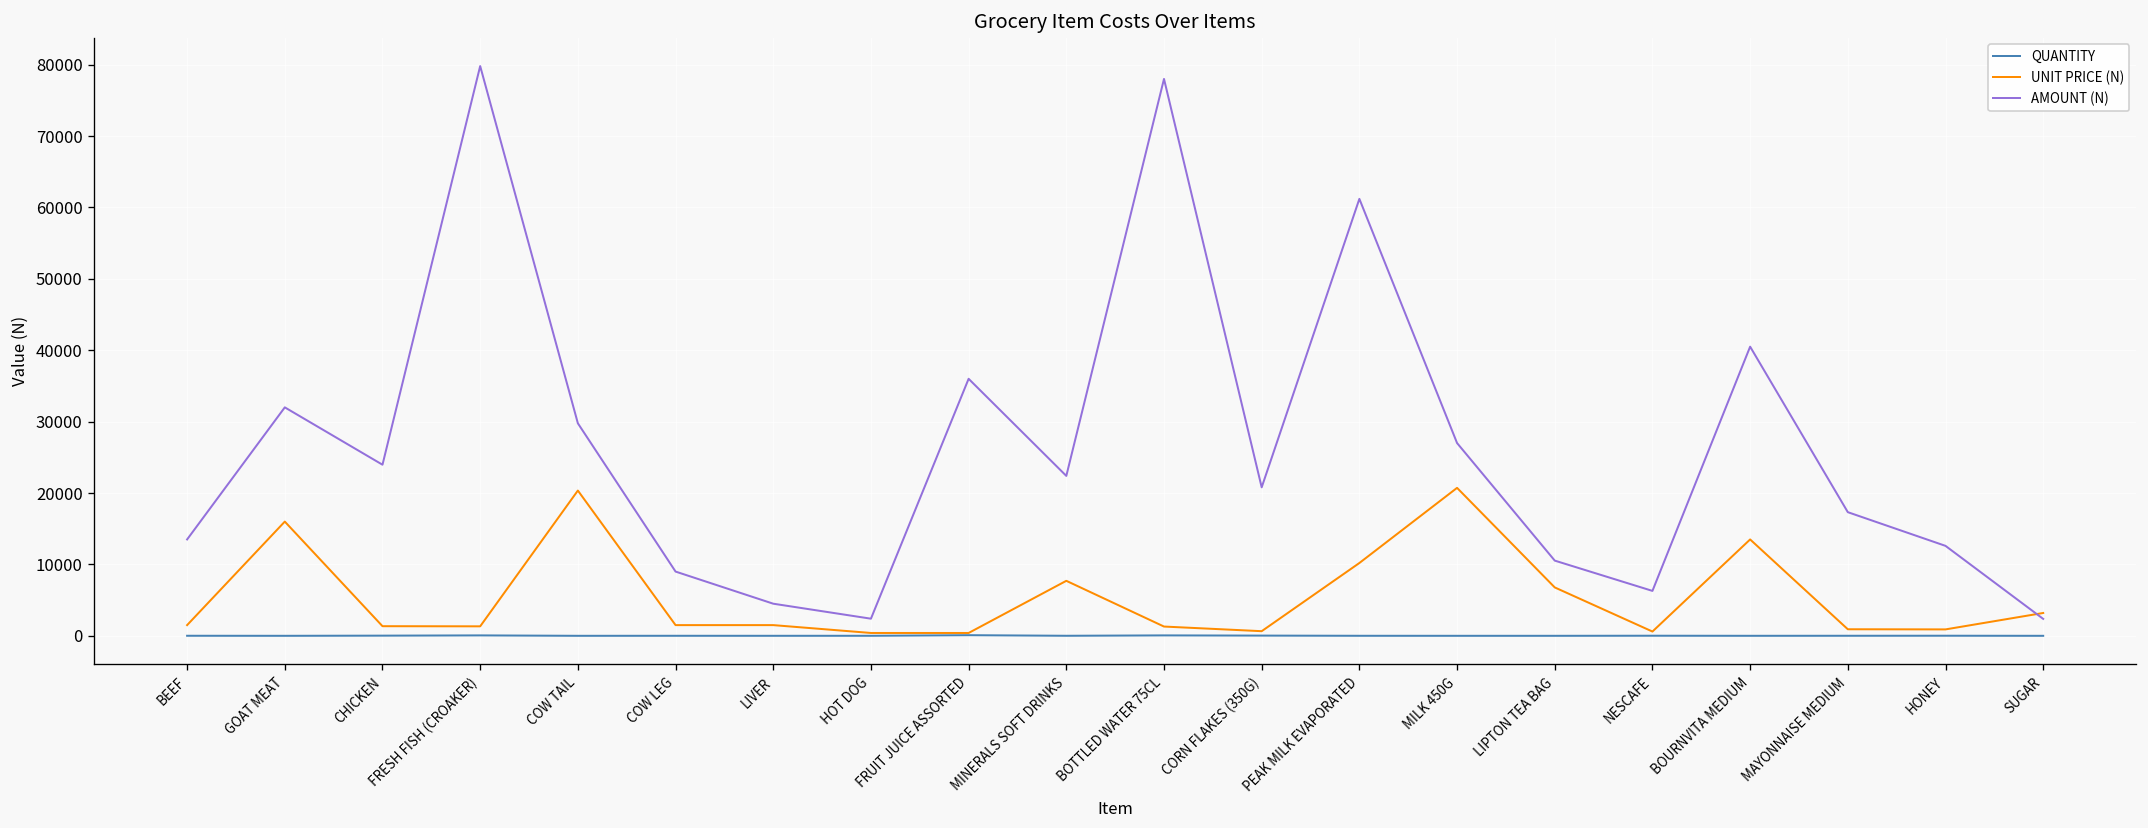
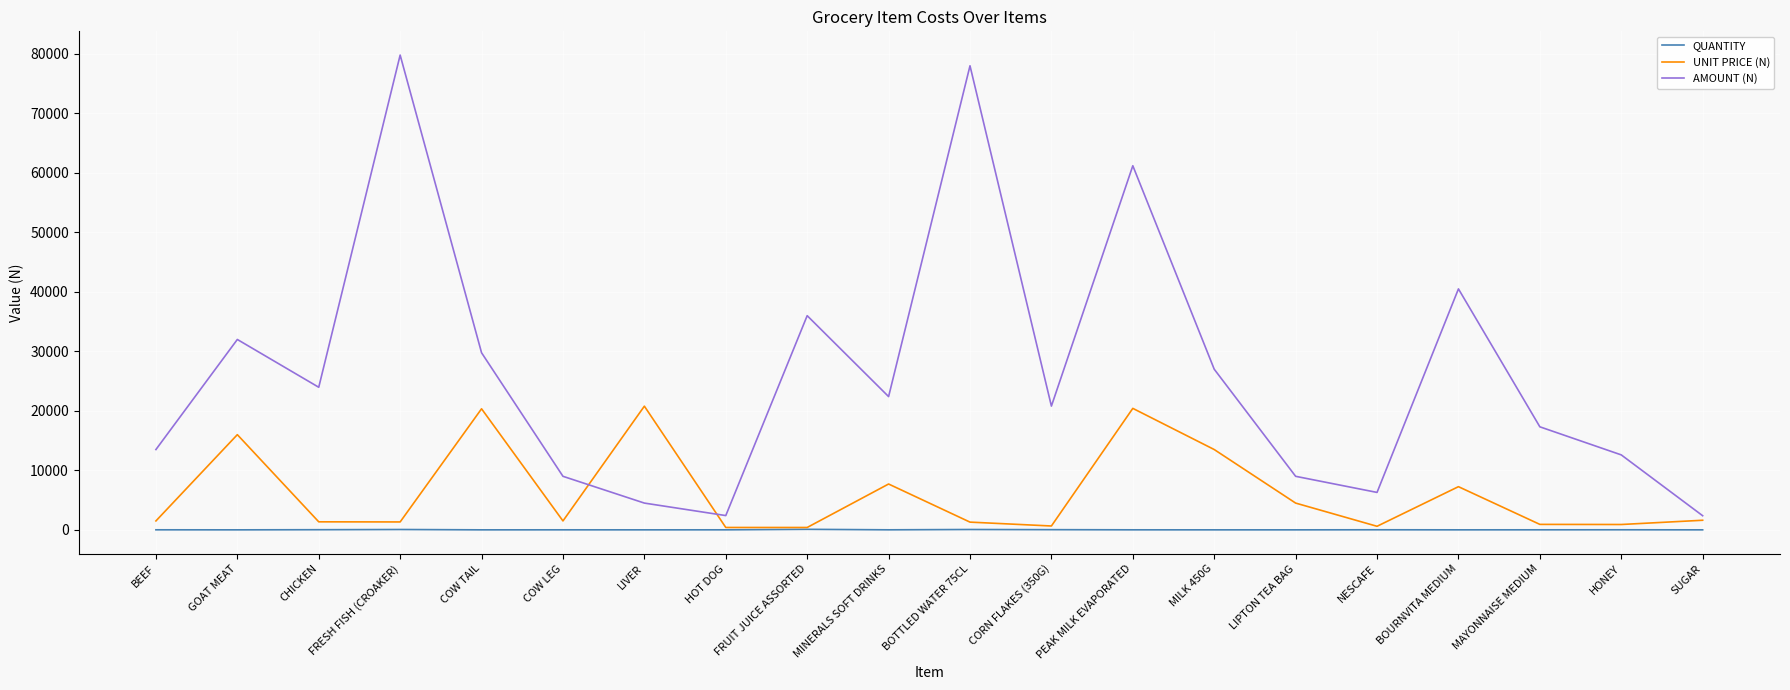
  {
    "QUANTITY": {
      "BEEF": 0,
      "GOAT MEAT": 0,
      "CHICKEN": 0,
      "FRESH FISH (CROAKER)": 0,
      "COW TAIL": 0,
      "COW LEG": 0,
      "LIVER": 0,
      "MINERALS SOFT DRINKS": 0,
      "BOTTLED WATER 75CL": 0,
      "CORN FLAKES (350G)": 0,
      "PEAK MILK EVAPORATED": 0,
      "MILK 450G": 0,
      "LIPTON TEA BAG": 0,
      "NESCAFE": 0,
      "BOURNVITA MEDIUM": 0,
      "MAYONNAISE MEDIUM": 0,
      "HONEY": 0,
      "SUGAR": 0
    },
    "UNIT PRICE (N)": {
      "BEEF": 2000,
      "GOAT MEAT": 16000,
      "CHICKEN": 1000,
      "FRESH FISH (CROAKER)": 1000,
      "COW TAIL": 20000,
      "COW LEG": 2000,
-     "LIVER": 2000,
+     "LIVER": 21000,
      "MINERALS SOFT DRINKS": 8000,
      "BOTTLED WATER 75CL": 1000,
      "CORN FLAKES (350G)": 1000,
-     "PEAK MILK EVAPORATED": 10000,
-     "MILK 450G": 21000,
-     "LIPTON TEA BAG": 7000,
+     "PEAK MILK EVAPORATED": 20000,
+     "MILK 450G": 14000,
+     "LIPTON TEA BAG": 5000,
      "NESCAFE": 1000,
-     "BOURNVITA MEDIUM": 14000,
+     "BOURNVITA MEDIUM": 7000,
      "MAYONNAISE MEDIUM": 1000,
      "HONEY": 1000,
-     "SUGAR": 3000
+     "SUGAR": 2000
    },
    "AMOUNT (N)": {
      "BEEF": 14000,
      "GOAT MEAT": 32000,
      "CHICKEN": 24000,
      "FRESH FISH (CROAKER)": 80000,
      "COW TAIL": 30000,
      "COW LEG": 9000,
      "LIVER": 5000,
      "HOT DOG": 2000,
      "FRUIT JUICE ASSORTED": 36000,
      "MINERALS SOFT DRINKS": 22000,
      "BOTTLED WATER 75CL": 78000,
      "CORN FLAKES (350G)": 21000,
      "PEAK MILK EVAPORATED": 61000,
      "MILK 450G": 27000,
-     "LIPTON TEA BAG": 11000,
+     "LIPTON TEA BAG": 9000,
      "NESCAFE": 6000,
      "BOURNVITA MEDIUM": 41000,
      "MAYONNAISE MEDIUM": 17000,
      "HONEY": 13000,
      "SUGAR": 2000
    }
  }
